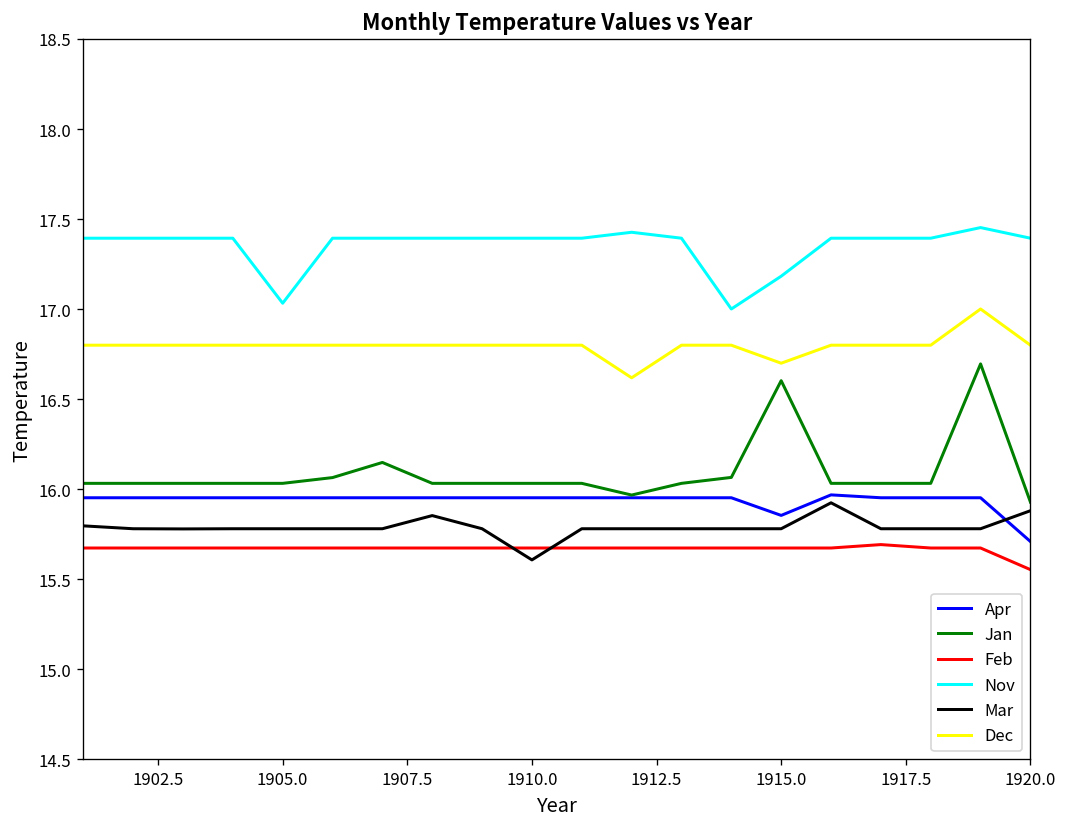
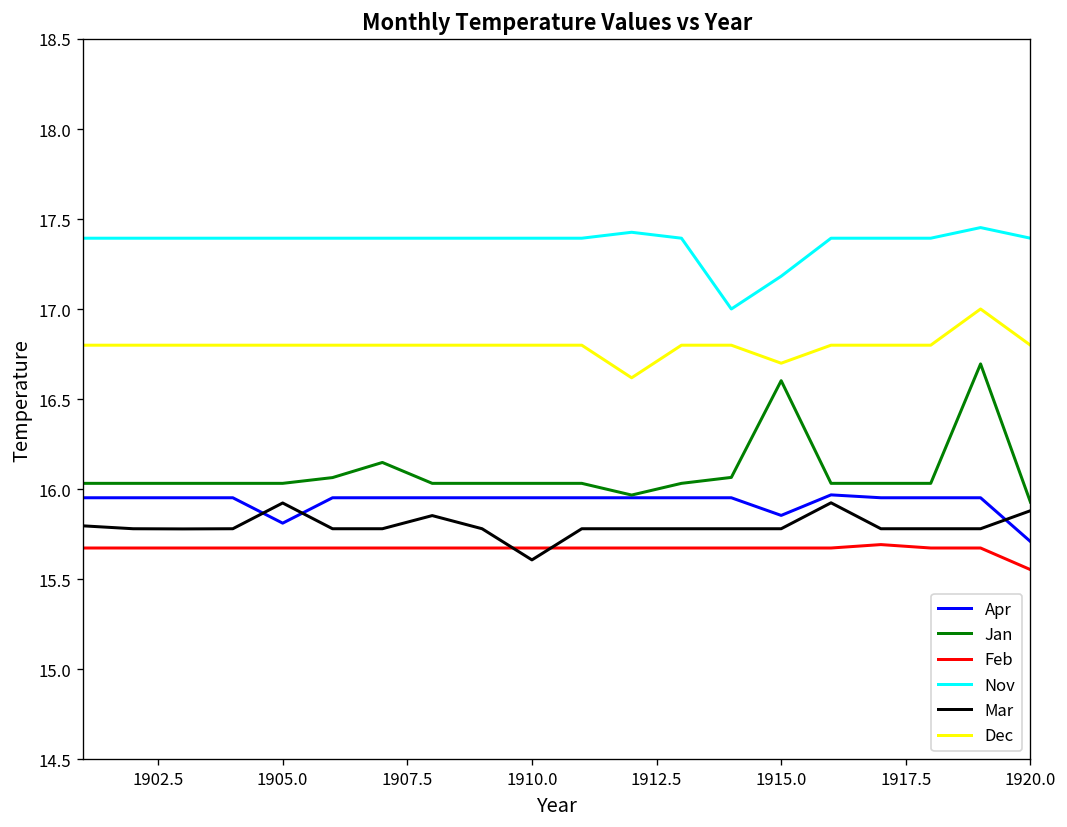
  {
    "Apr": {
-     "1905.0": 15.95,
+     "1905.0": 15.81,
      "1910.0": 15.95,
      "1915.0": 15.86,
      "1920.0": 15.71
    },
    "Jan": {
      "1905.0": 16.03,
      "1910.0": 16.03,
      "1915.0": 16.60,
      "1920.0": 15.93
    },
    "Feb": {
      "1905.0": 15.67,
      "1910.0": 15.67,
      "1915.0": 15.67,
      "1920.0": 15.55
    },
    "Nov": {
-     "1905.0": 17.03,
+     "1905.0": 17.39,
      "1910.0": 17.39,
      "1915.0": 17.18,
      "1920.0": 17.39
    },
    "Mar": {
-     "1905.0": 15.78,
+     "1905.0": 15.92,
      "1910.0": 15.61,
      "1915.0": 15.78,
      "1920.0": 15.88
    },
    "Dec": {
      "1905.0": 16.80,
      "1910.0": 16.80,
      "1915.0": 16.70,
      "1920.0": 16.80
    }
  }
